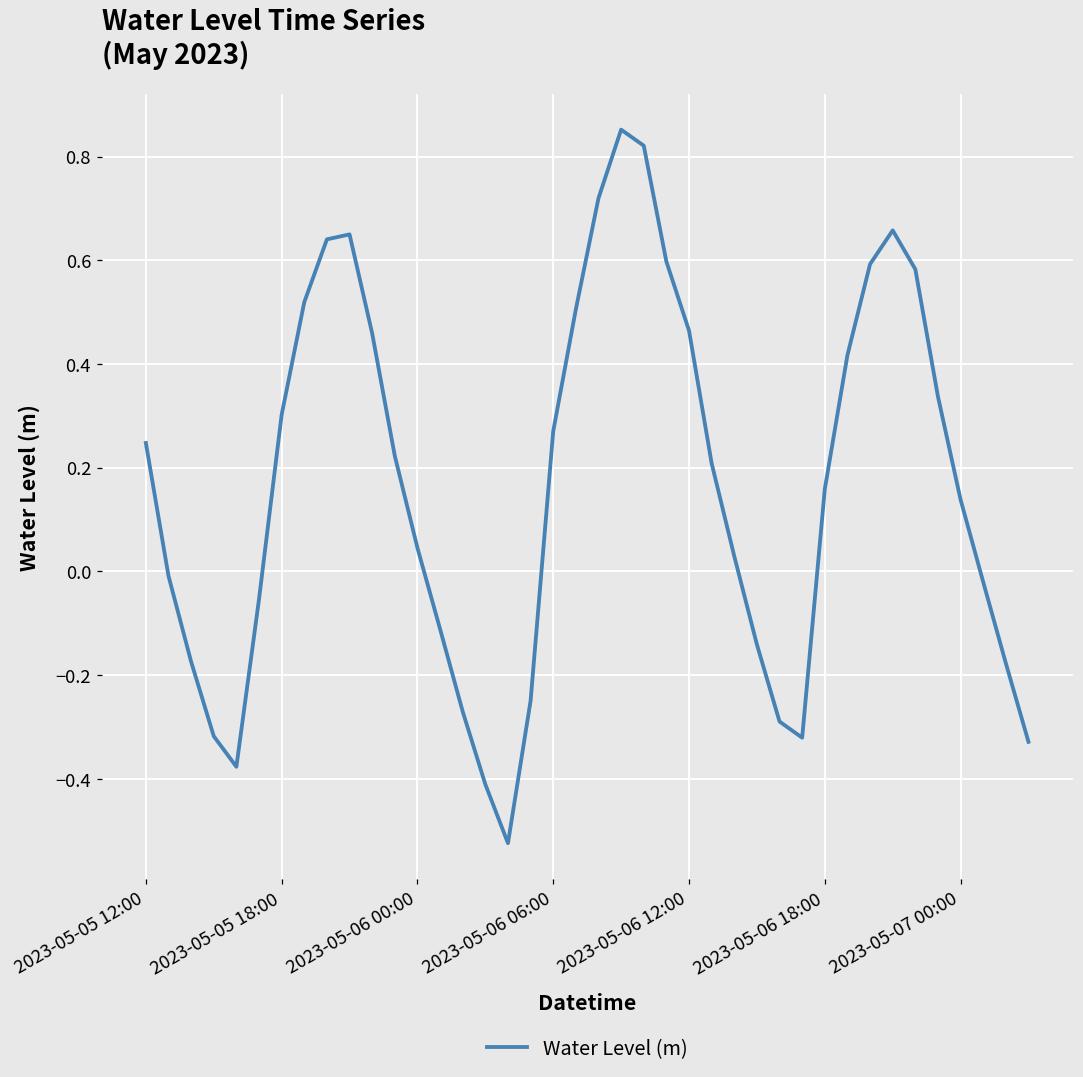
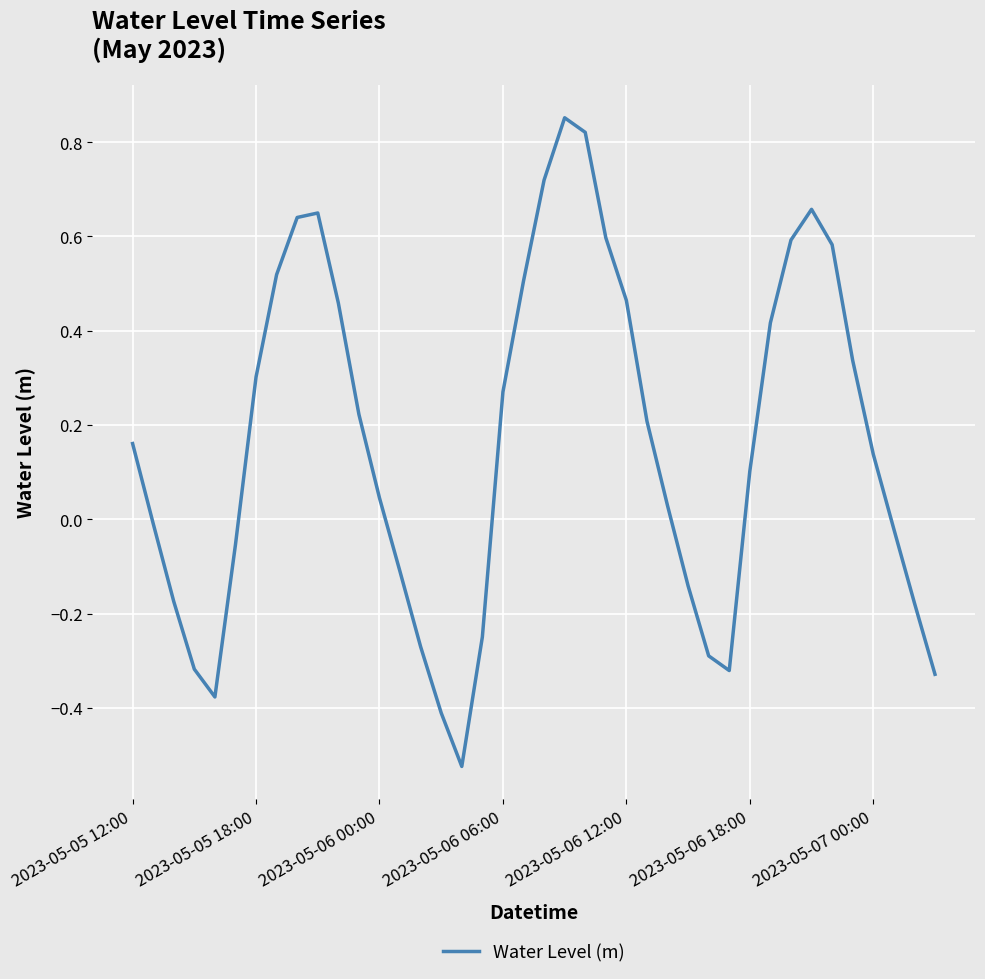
  {
-   "2023-05-05 12:00": 0.25,
+   "2023-05-05 12:00": 0.16,
    "2023-05-05 18:00": 0.30,
    "2023-05-06 00:00": 0.05,
    "2023-05-06 06:00": 0.27,
    "2023-05-06 12:00": 0.46,
-   "2023-05-06 18:00": 0.16,
+   "2023-05-06 18:00": 0.10,
    "2023-05-07 00:00": 0.14
  }
